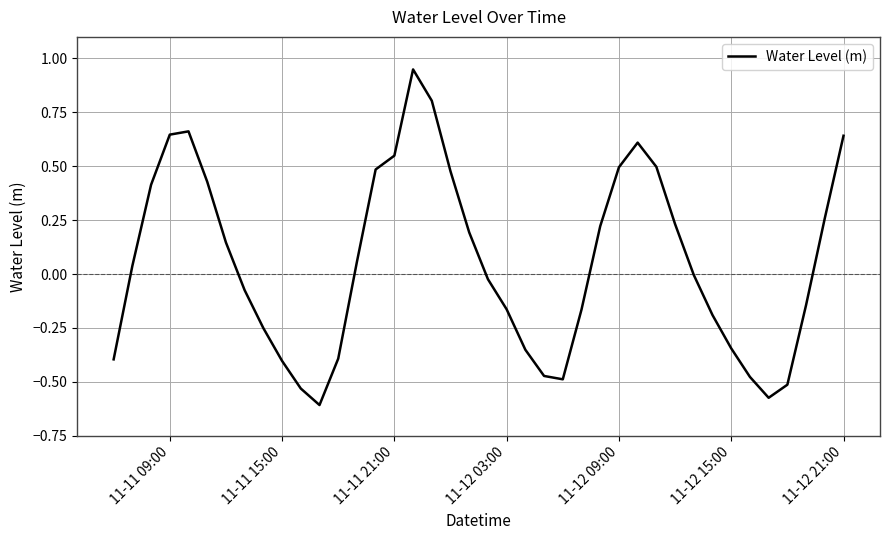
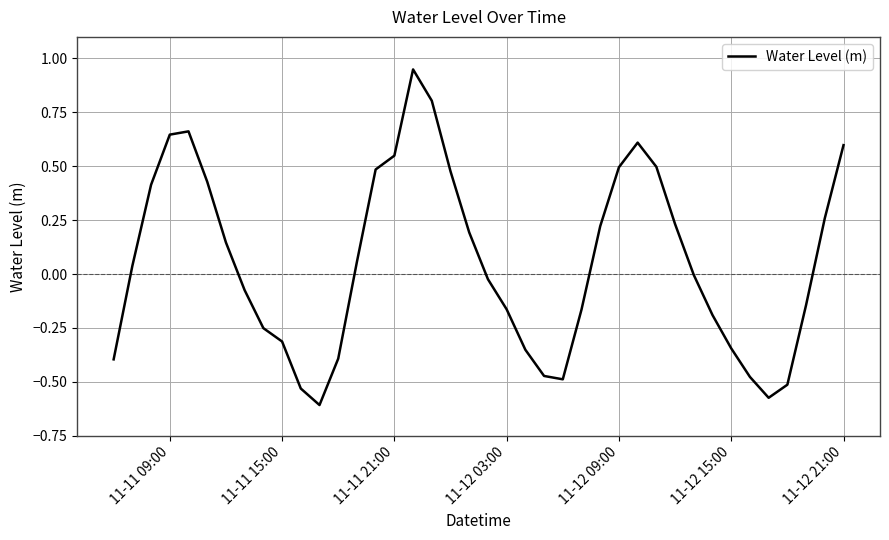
  {
    "11-11 09:00": 0.65,
-   "11-11 15:00": -0.40,
+   "11-11 15:00": -0.31,
    "11-11 21:00": 0.55,
    "11-12 03:00": -0.16,
    "11-12 09:00": 0.50,
    "11-12 15:00": -0.34,
-   "11-12 21:00": 0.64
+   "11-12 21:00": 0.60
  }
